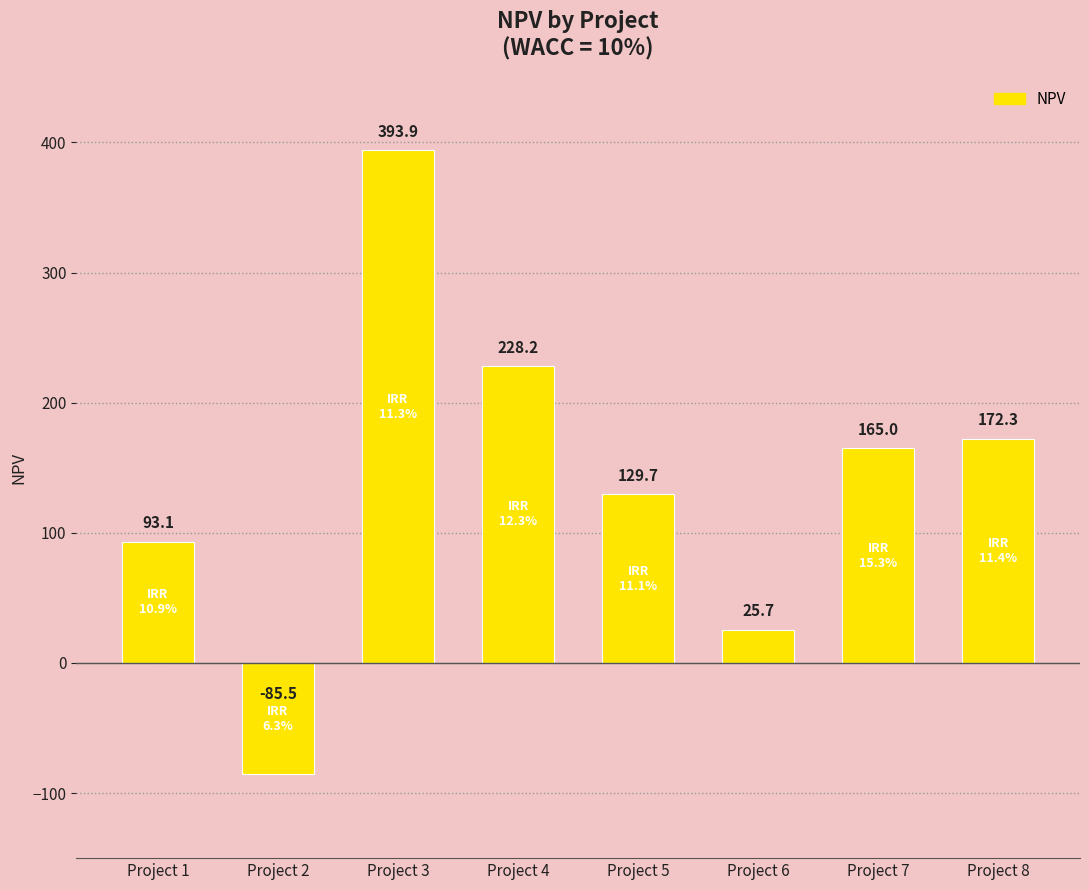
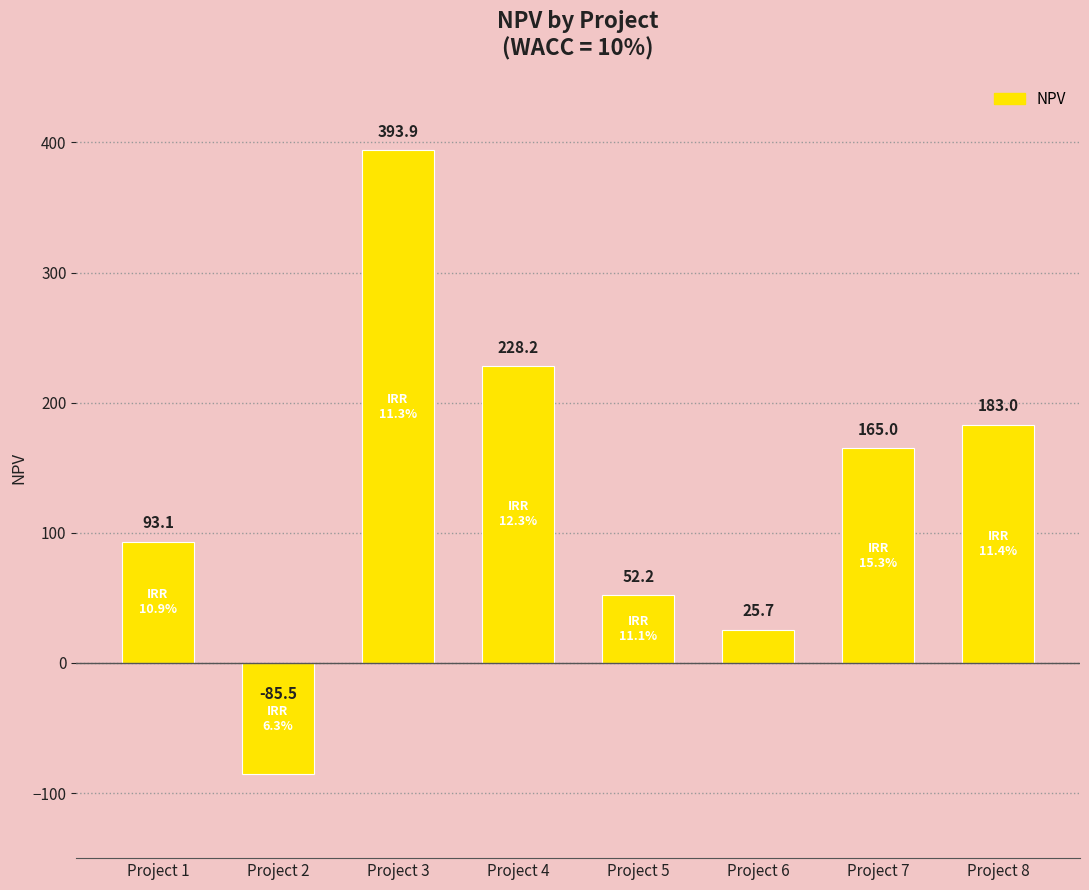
  {
    "Project 1": 93.1,
    "Project 2": -85.5,
    "Project 3": 393.9,
    "Project 4": 228.2,
-   "Project 5": 129.7,
+   "Project 5": 52.2,
    "Project 6": 25.7,
    "Project 7": 165.0,
-   "Project 8": 172.3
+   "Project 8": 183.0
  }
